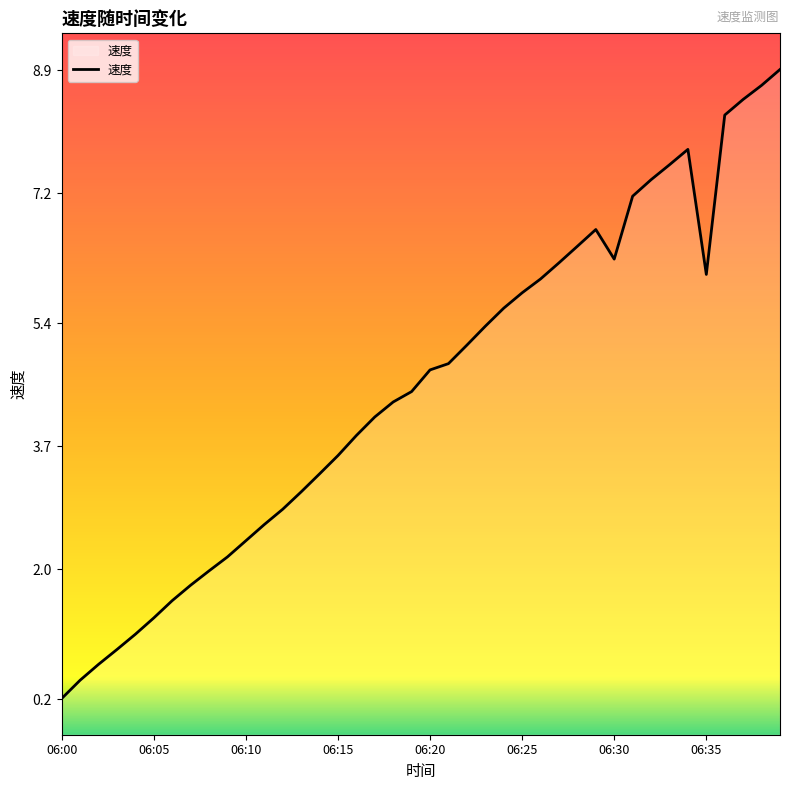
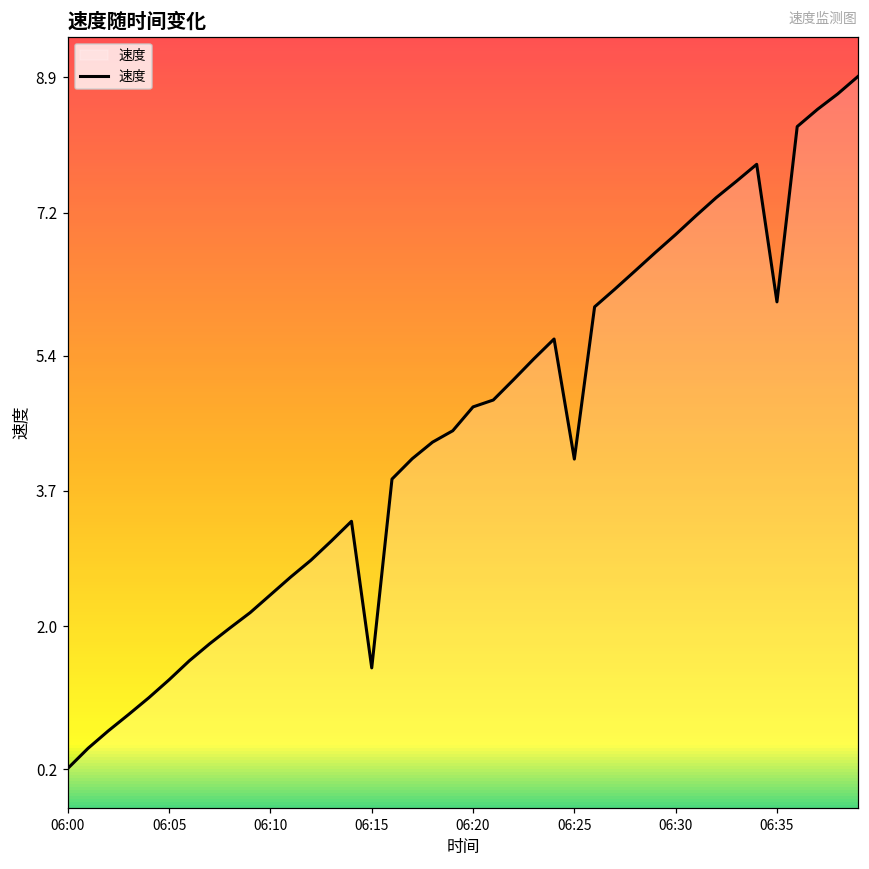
  {
    "06:00": 0.2,
    "06:05": 1.3,
    "06:10": 2.4,
-   "06:15": 3.6,
+   "06:15": 1.5,
    "06:20": 4.8,
-   "06:25": 5.8,
-   "06:30": 6.3,
+   "06:25": 4.1,
+   "06:30": 6.9,
    "06:35": 6.1
  }
